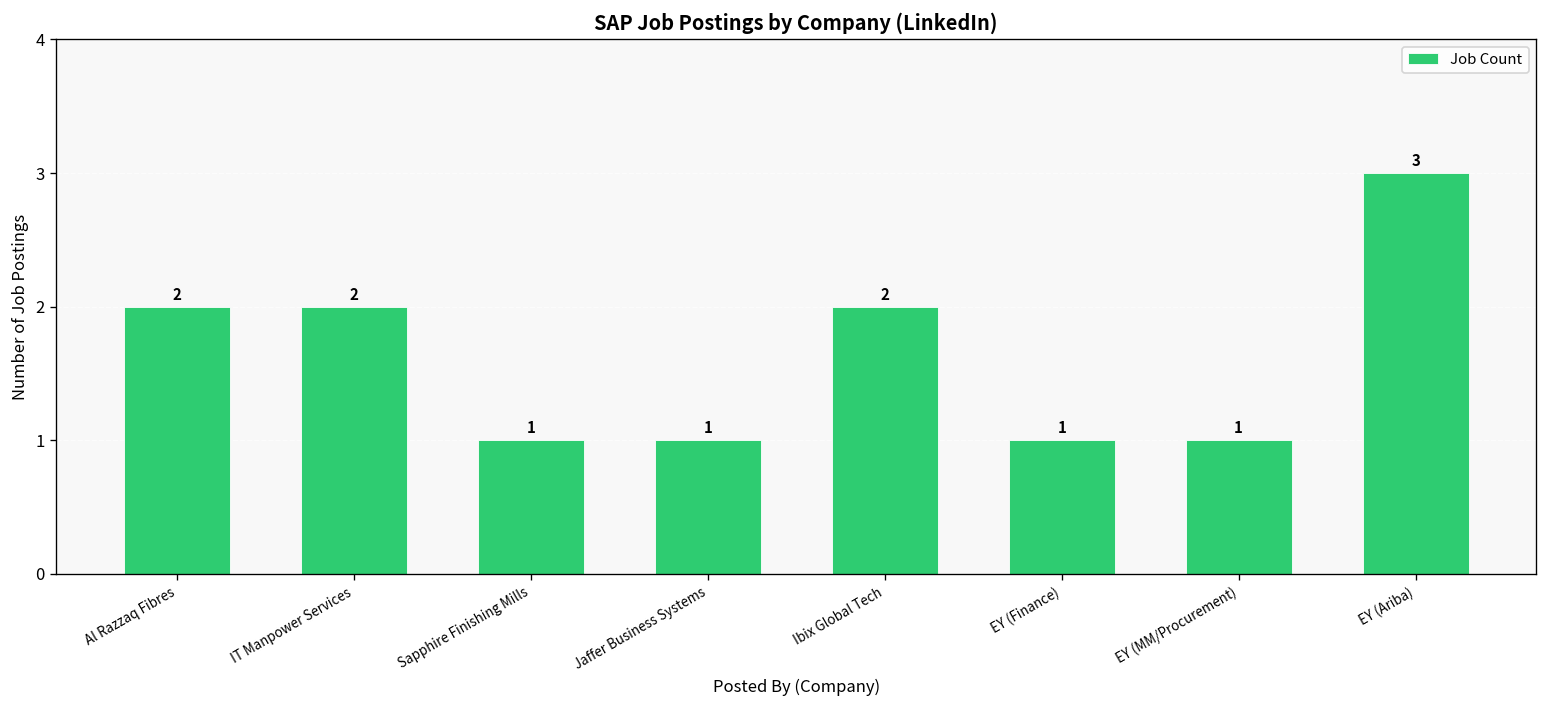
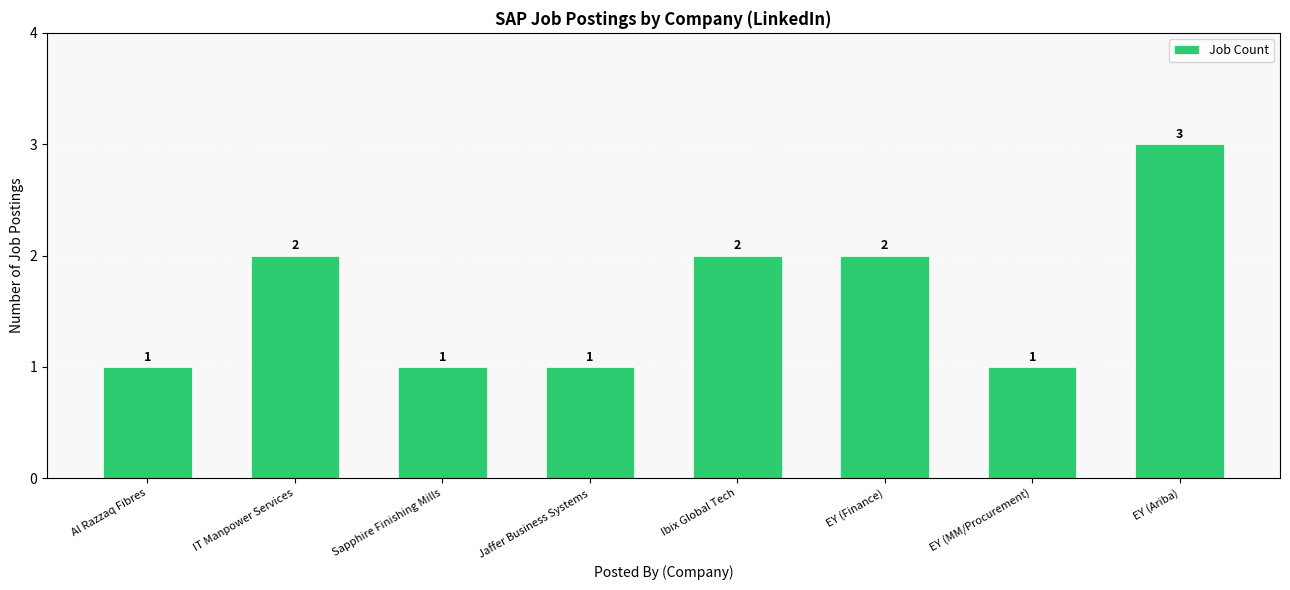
  {
-   "Al Razzaq Fibres": 2,
+   "Al Razzaq Fibres": 1,
    "IT Manpower Services": 2,
    "Sapphire Finishing Mills": 1,
    "Jaffer Business Systems": 1,
    "Ibix Global Tech": 2,
-   "EY (Finance)": 1,
+   "EY (Finance)": 2,
    "EY (MM/Procurement)": 1,
    "EY (Ariba)": 3
  }
